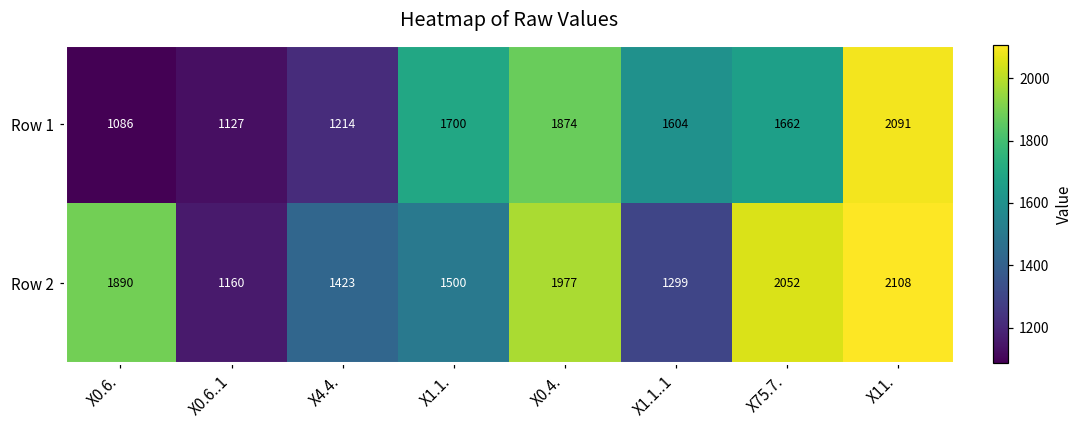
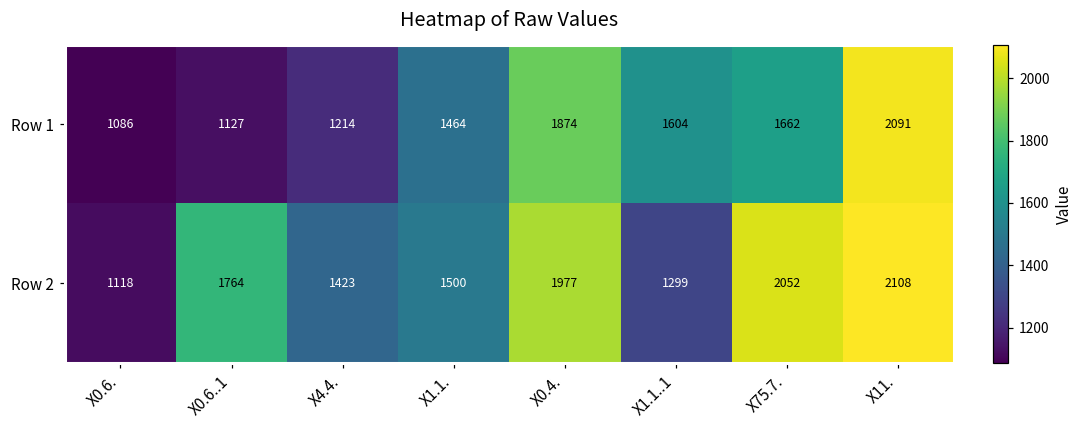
  {
    "Row 1": {
      "X0.6.": 1086,
      "X0.6..1": 1127,
      "X4.4.": 1214,
-     "X1.1.": 1700,
+     "X1.1.": 1464,
      "X0.4.": 1874,
      "X1.1..1": 1604,
      "X75.7.": 1662,
      "X11.": 2091
    },
    "Row 2": {
-     "X0.6.": 1890,
-     "X0.6..1": 1160,
+     "X0.6.": 1118,
+     "X0.6..1": 1764,
      "X4.4.": 1423,
      "X1.1.": 1500,
      "X0.4.": 1977,
      "X1.1..1": 1299,
      "X75.7.": 2052,
      "X11.": 2108
    }
  }
